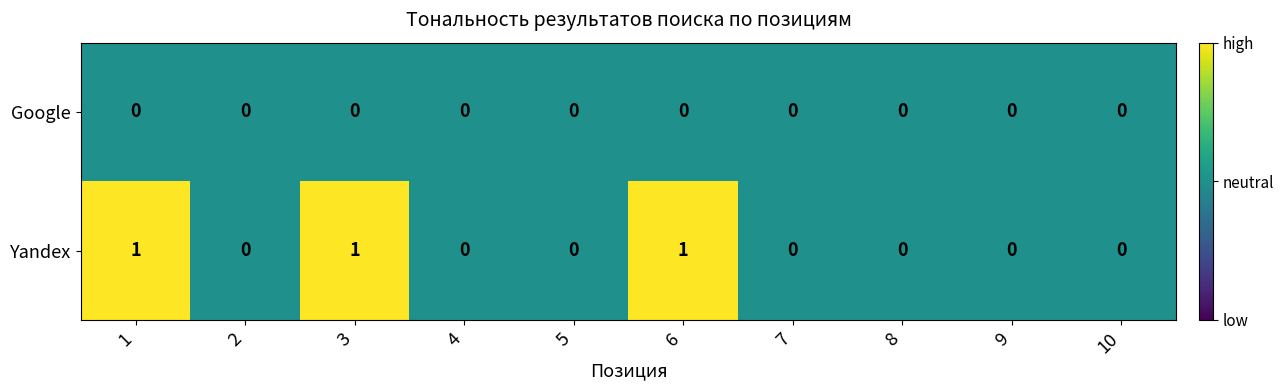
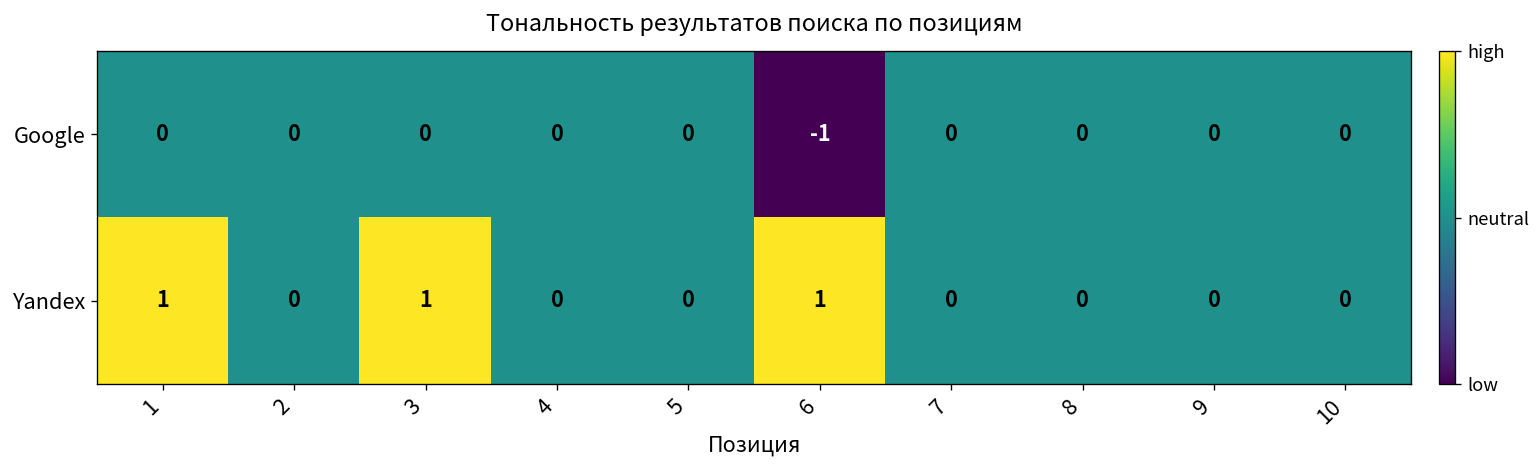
  {
    "Google": {
      "1": 0,
      "2": 0,
      "3": 0,
      "4": 0,
      "5": 0,
-     "6": 0,
+     "6": -1,
      "7": 0,
      "8": 0,
      "9": 0,
      "10": 0
    },
    "Yandex": {
      "1": 1,
      "2": 0,
      "3": 1,
      "4": 0,
      "5": 0,
      "6": 1,
      "7": 0,
      "8": 0,
      "9": 0,
      "10": 0
    }
  }
